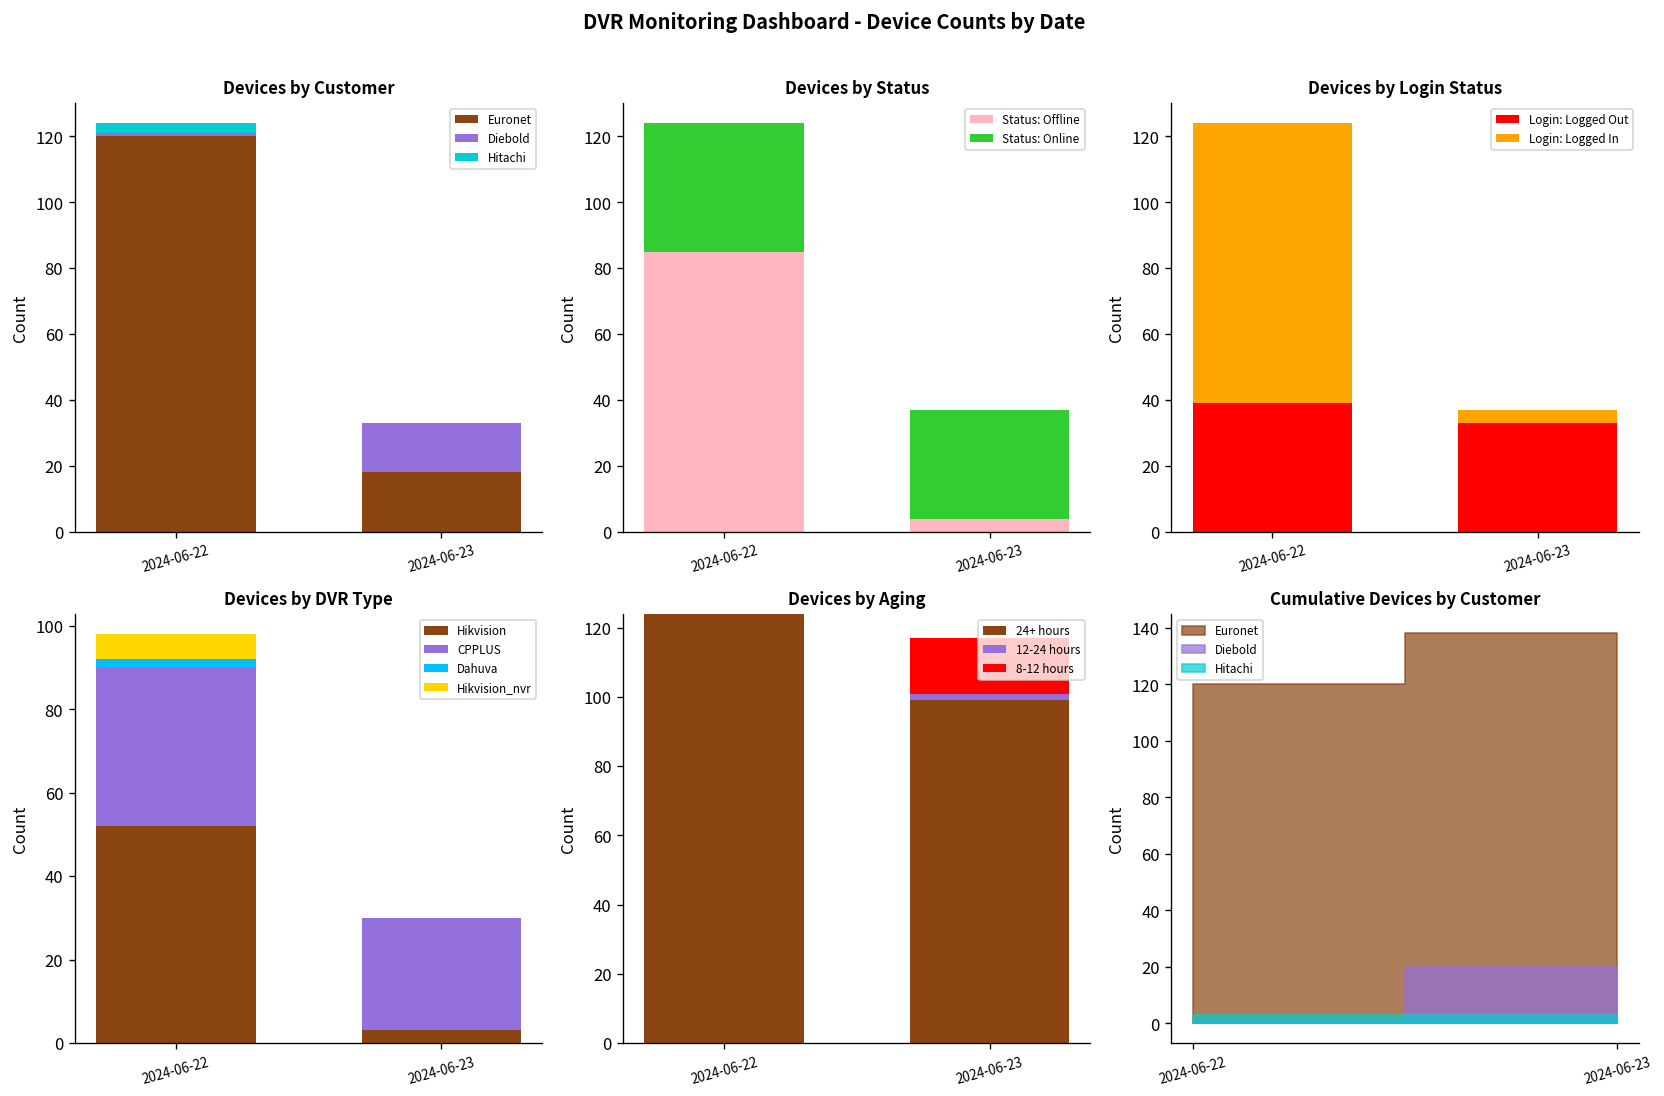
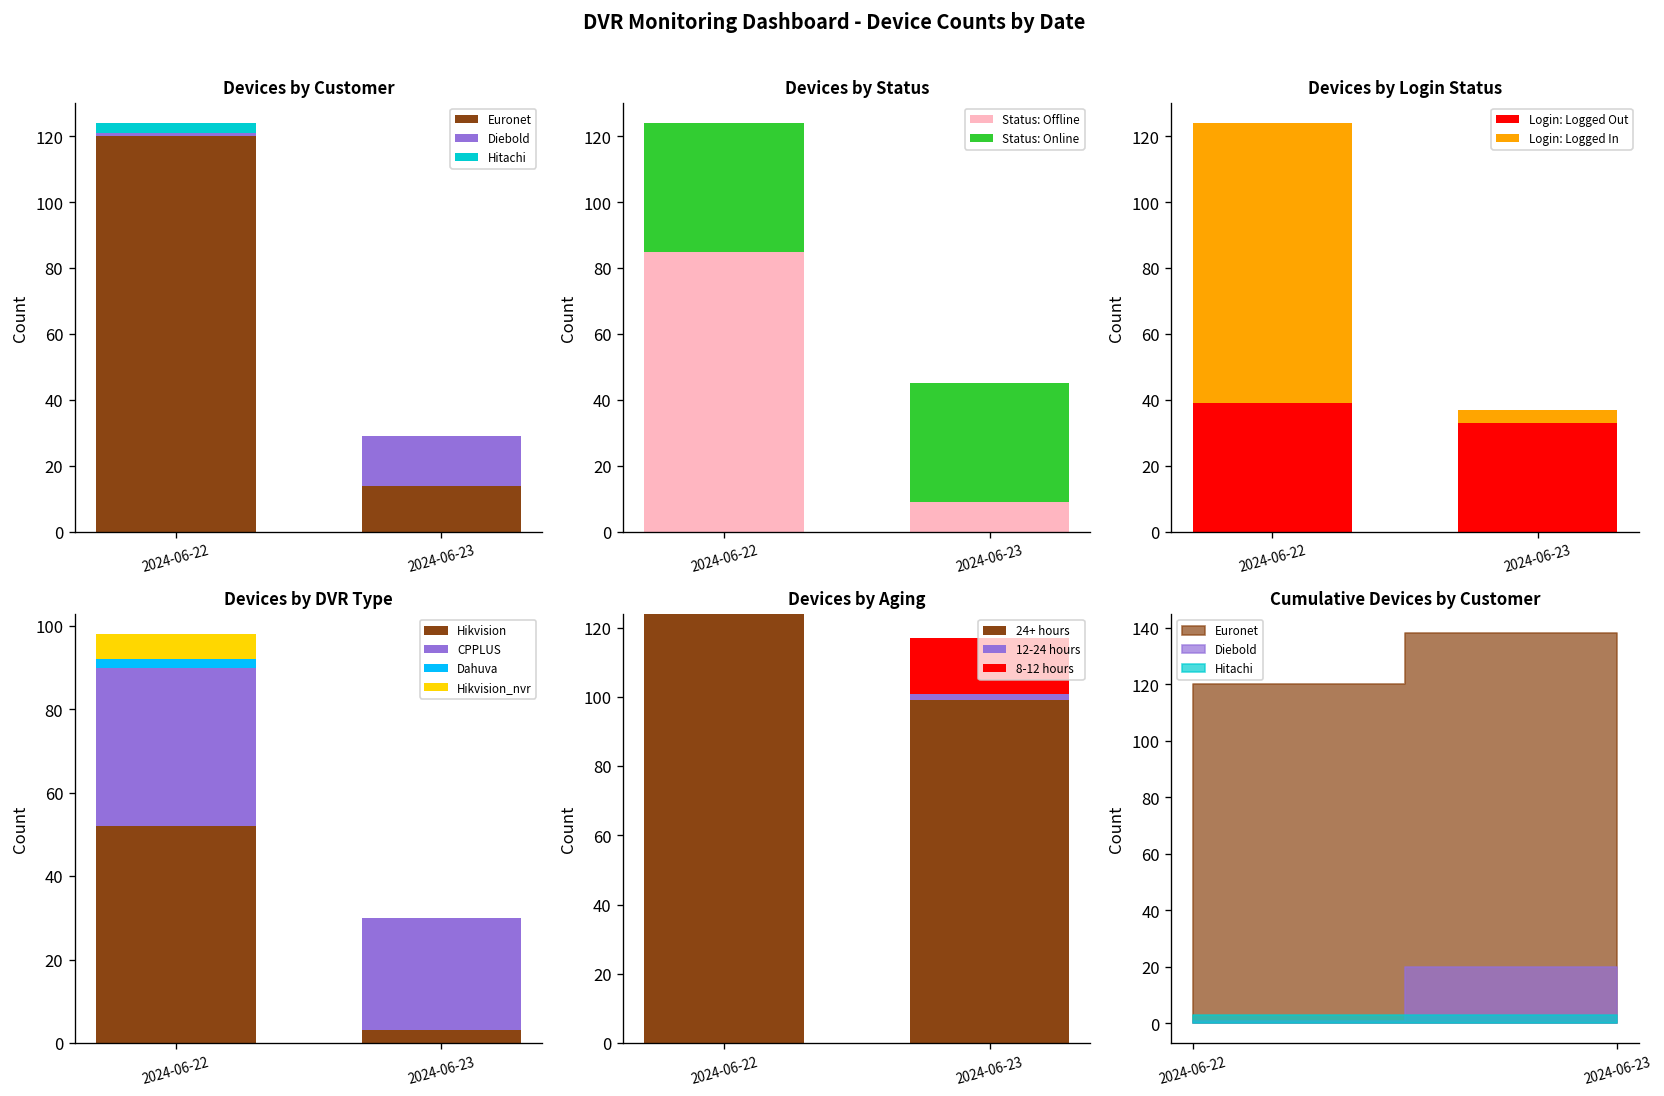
  {
    "Devices by Customer": {
      "Euronet": {
        "2024-06-22": 120,
-       "2024-06-23": 18
+       "2024-06-23": 14
      },
      "Diebold": {
        "2024-06-22": 1,
        "2024-06-23": 15
      }
    },
    "Devices by Status": {
      "Status: Offline": {
        "2024-06-22": 85,
-       "2024-06-23": 4
+       "2024-06-23": 9
      },
      "Status: Online": {
        "2024-06-22": 39,
-       "2024-06-23": 33
+       "2024-06-23": 36
      }
    },
    "Devices by Login Status": {
      "Login: Logged Out": {
        "2024-06-22": 39,
        "2024-06-23": 33
      },
      "Login: Logged In": {
        "2024-06-22": 85,
        "2024-06-23": 4
      }
    },
    "Devices by DVR Type": {
      "Hikvision": {
        "2024-06-22": 52,
        "2024-06-23": 3
      },
      "CPPLUS": {
        "2024-06-22": 38,
        "2024-06-23": 27
      },
      "Dahuva": {
        "2024-06-22": 2,
        "2024-06-23": 0
      },
      "Hikvision_nvr": {
        "2024-06-22": 6,
        "2024-06-23": 0
      }
    },
    "Devices by Aging": {
      "24+ hours": {
        "2024-06-22": 124,
        "2024-06-23": 99
      },
      "12-24 hours": {
        "2024-06-22": 0,
        "2024-06-23": 2
      },
      "8-12 hours": {
        "2024-06-22": 0,
        "2024-06-23": 16
      }
    }
  }
